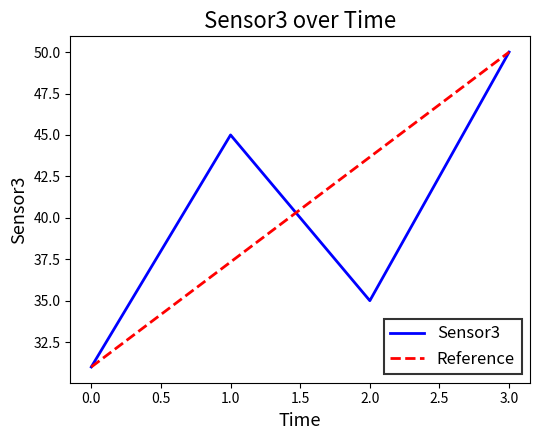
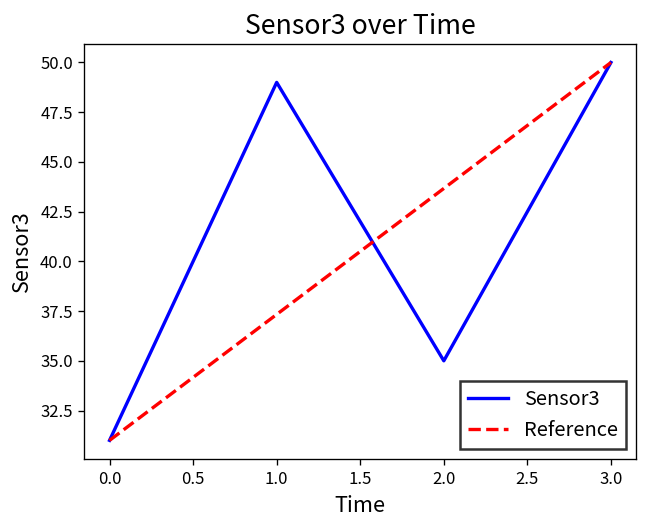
  {
    "Sensor3": {
-     "1.0": 45,
+     "1.0": 49,
      "2.0": 35
    }
  }
